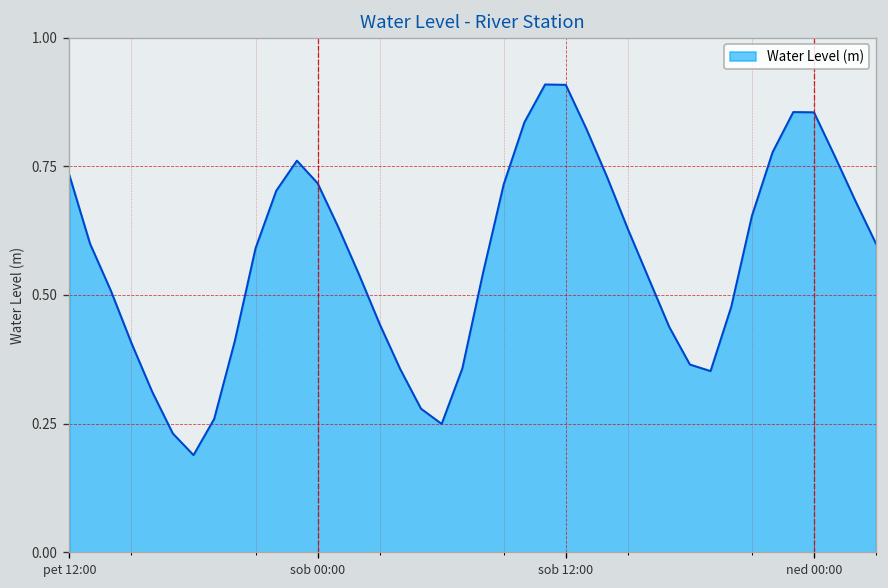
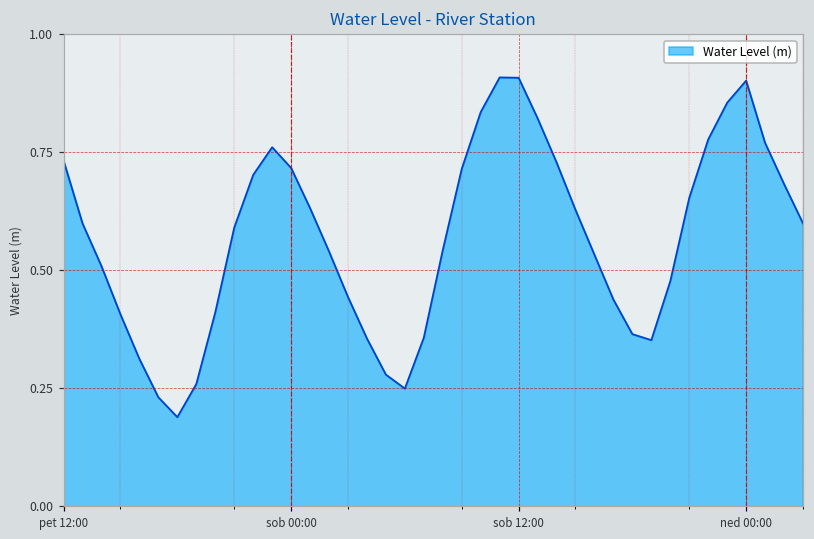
  {
    "pet 12:00": 0.73,
    "sob 00:00": 0.72,
    "sob 12:00": 0.91,
-   "ned 00:00": 0.85
+   "ned 00:00": 0.90
  }
